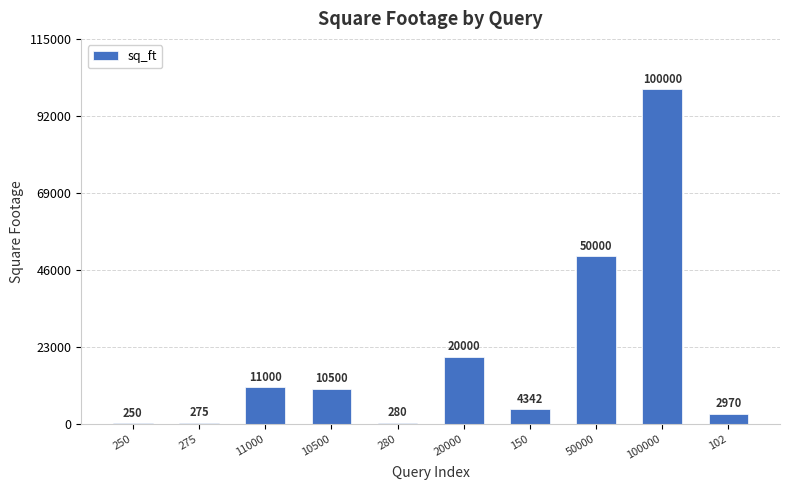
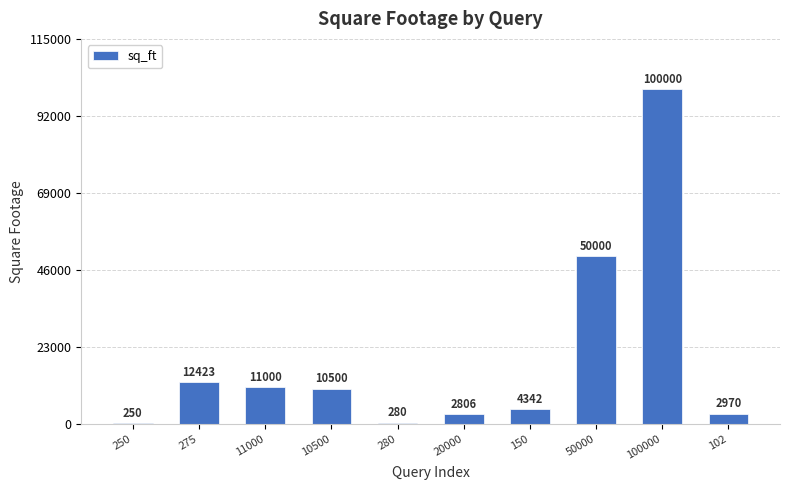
  {
    "250": 250,
-   "275": 275,
+   "275": 12423,
    "11000": 11000,
    "10500": 10500,
    "280": 280,
-   "20000": 20000,
+   "20000": 2806,
    "150": 4342,
    "50000": 50000,
    "100000": 100000,
    "102": 2970
  }
